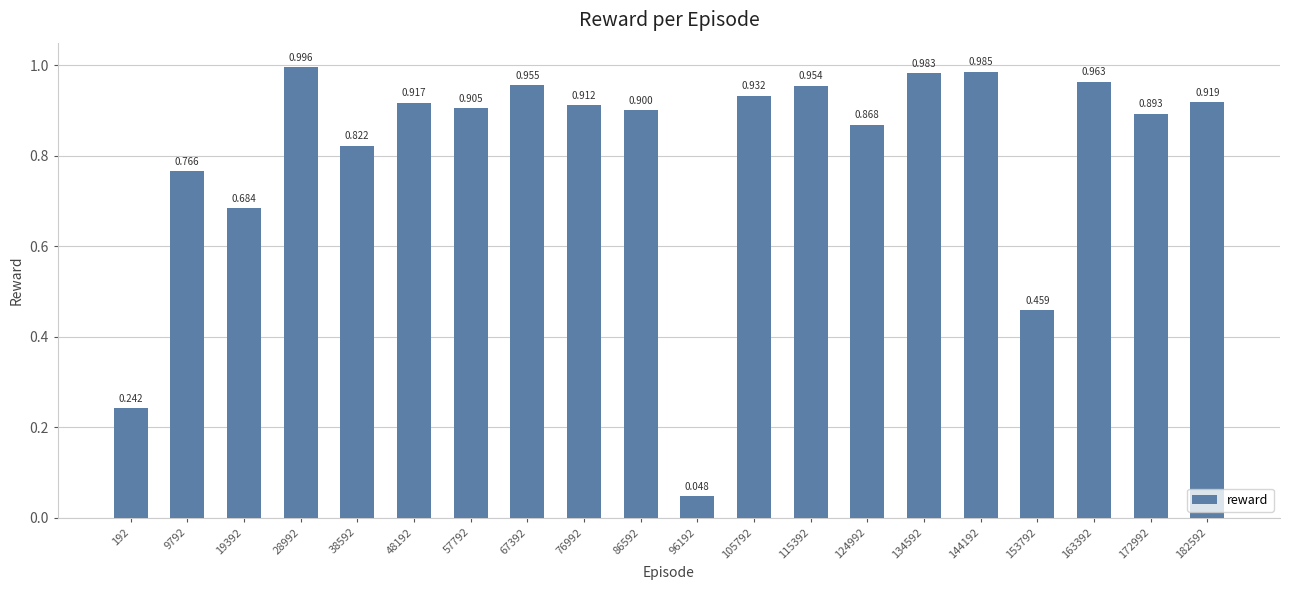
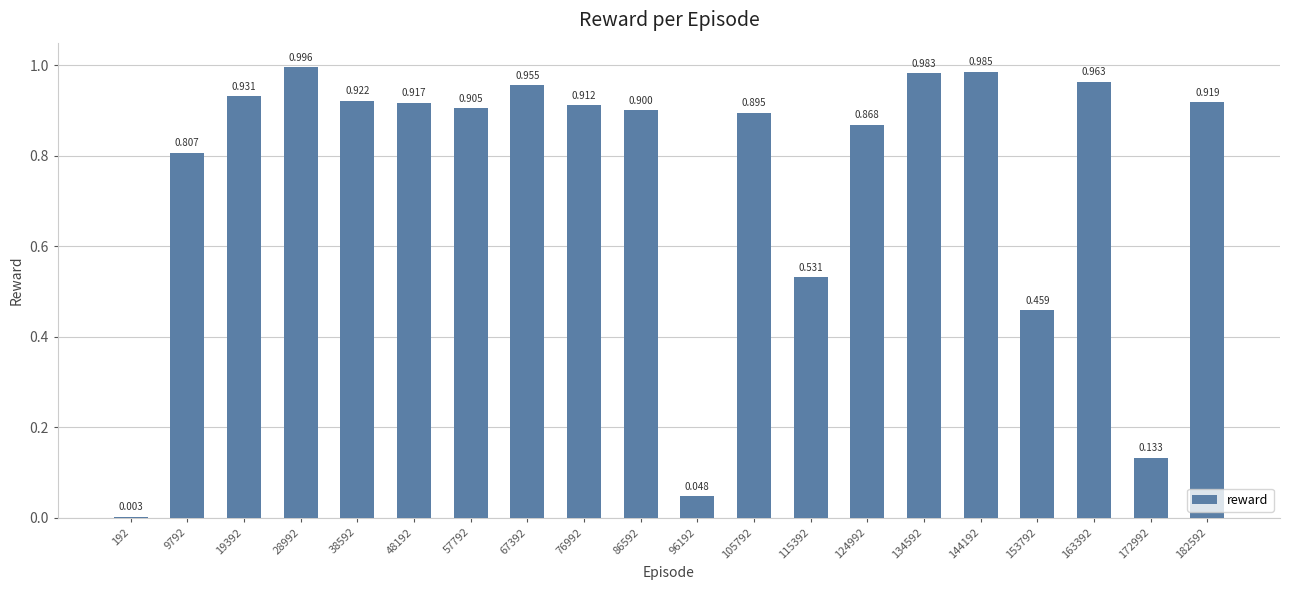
  {
-   "192": 0.242,
-   "9792": 0.766,
-   "19392": 0.684,
+   "192": 0.003,
+   "9792": 0.807,
+   "19392": 0.931,
    "28992": 0.996,
-   "38592": 0.822,
+   "38592": 0.922,
    "48192": 0.917,
    "57792": 0.905,
    "67392": 0.955,
    "76992": 0.912,
    "86592": 0.900,
    "96192": 0.048,
-   "105792": 0.932,
-   "115392": 0.954,
+   "105792": 0.895,
+   "115392": 0.531,
    "124992": 0.868,
    "134592": 0.983,
    "144192": 0.985,
    "153792": 0.459,
    "163392": 0.963,
-   "172992": 0.893,
+   "172992": 0.133,
    "182592": 0.919
  }
